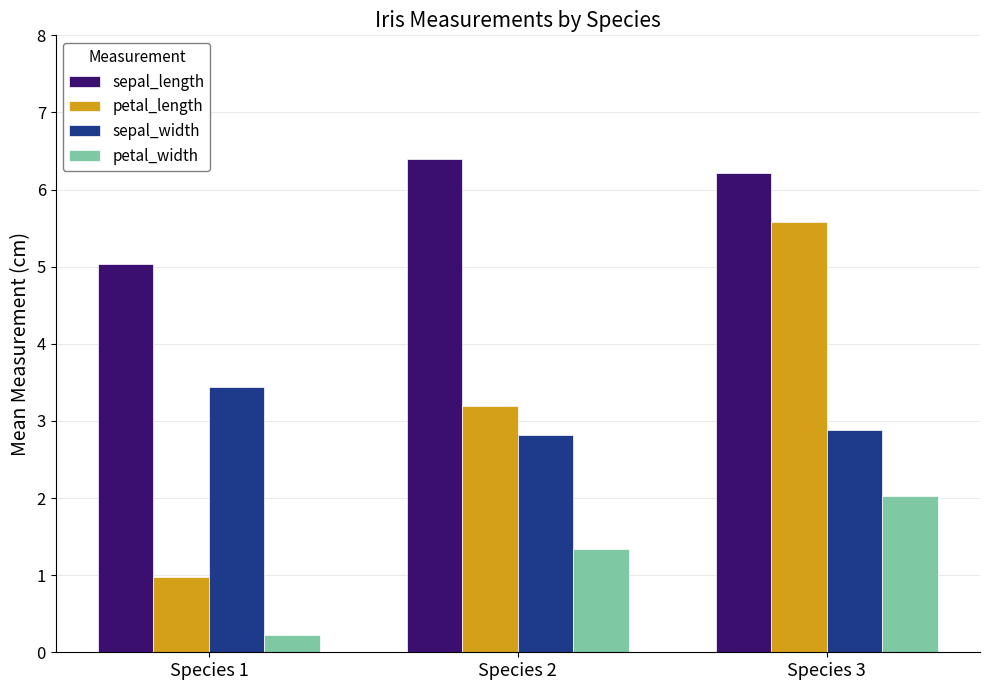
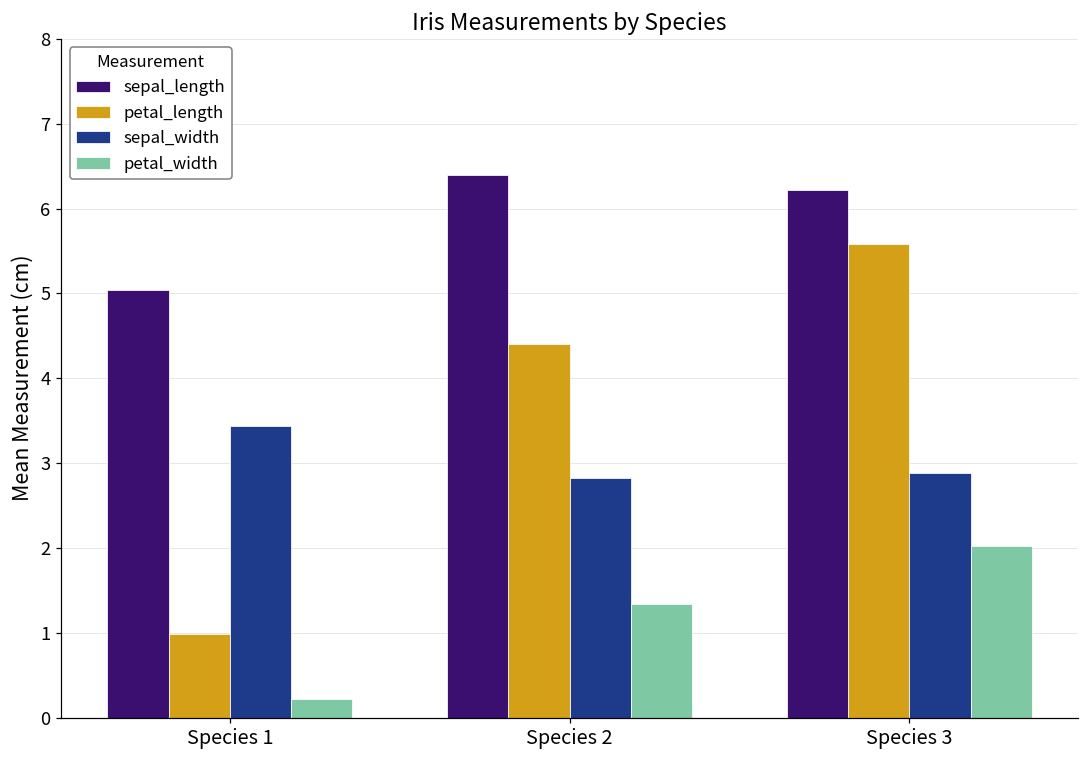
  {
    "petal_length": {
      "Species 1": 1.0,
-     "Species 2": 3.2,
+     "Species 2": 4.4,
      "Species 3": 5.6
    },
    "petal_width": {
      "Species 1": 0.2,
      "Species 2": 1.3,
      "Species 3": 2.0
    }
  }
